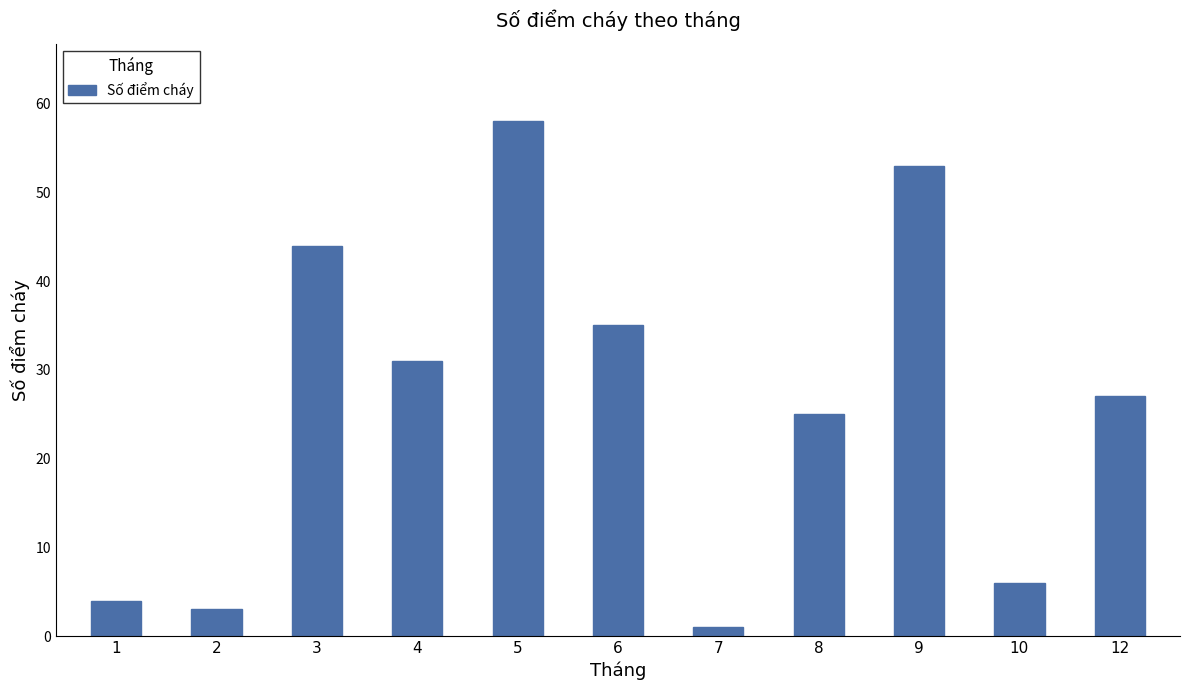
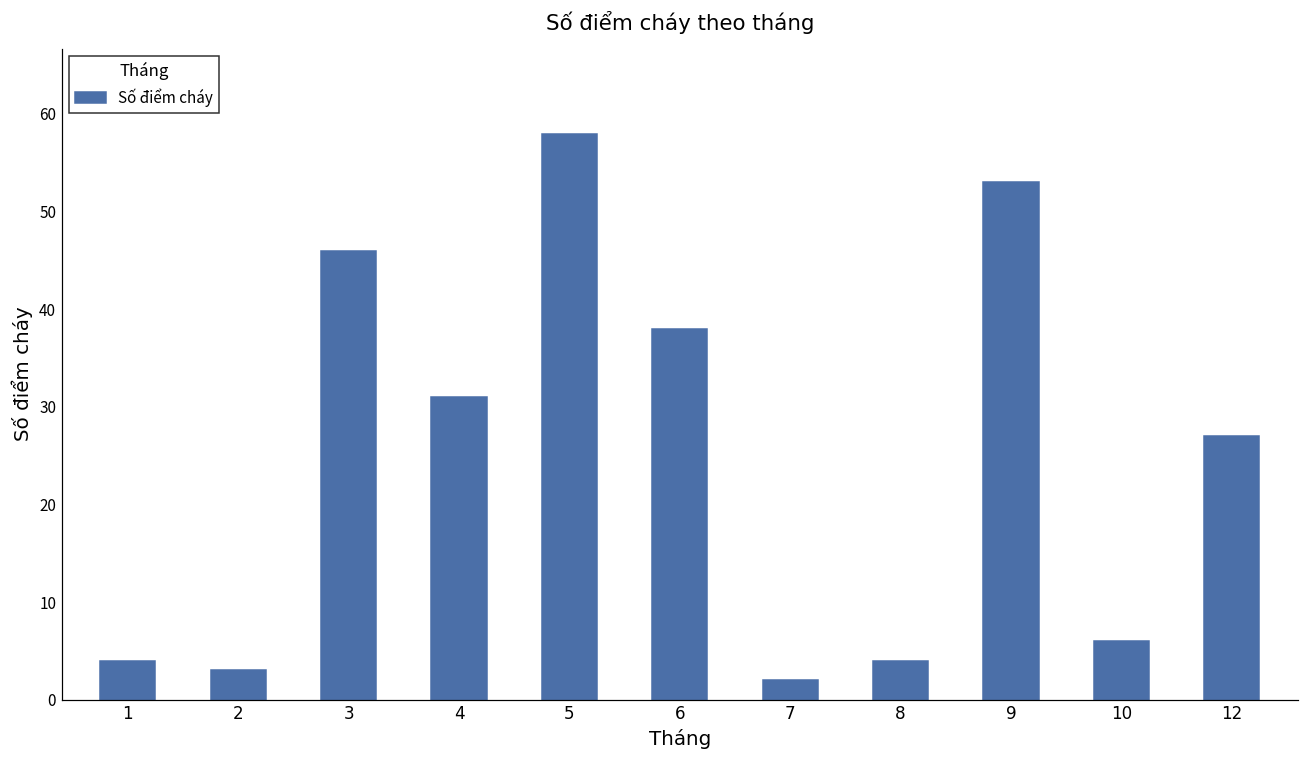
  {
    "1": 4,
    "2": 3,
-   "3": 44,
+   "3": 46,
    "4": 31,
    "5": 58,
-   "6": 35,
-   "7": 1,
-   "8": 25,
+   "6": 38,
+   "7": 2,
+   "8": 4,
    "9": 53,
    "10": 6,
    "12": 27
  }
